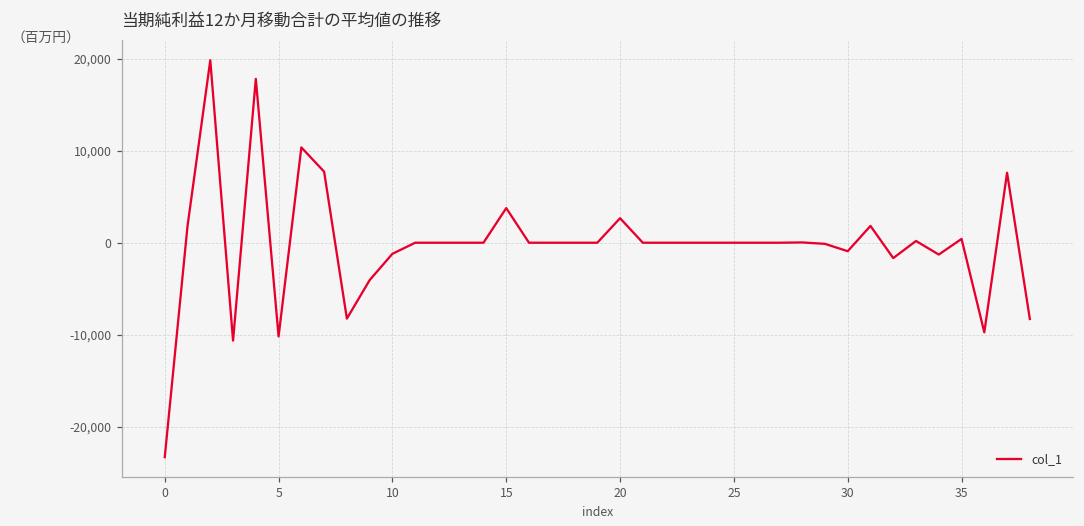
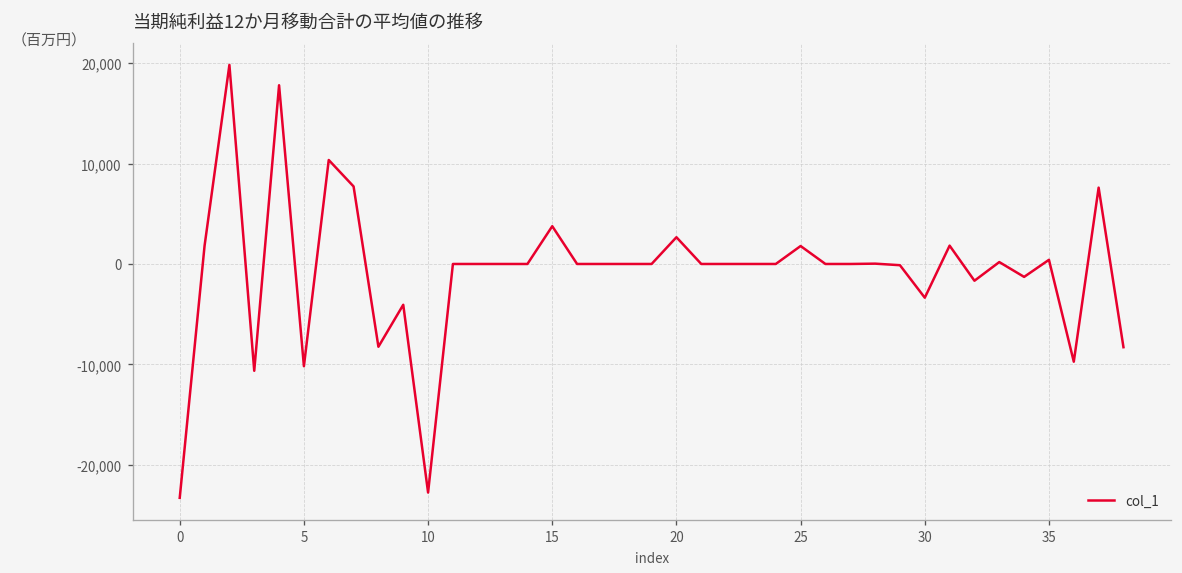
  {
    "0": "-23,000",
    "5": "-10,000",
-   "10": "-1,000",
+   "10": "-23,000",
    "15": "4,000",
    "20": "3,000",
-   "25": "0",
-   "30": "-1,000",
+   "25": "2,000",
+   "30": "-3,000",
    "35": "0"
  }
